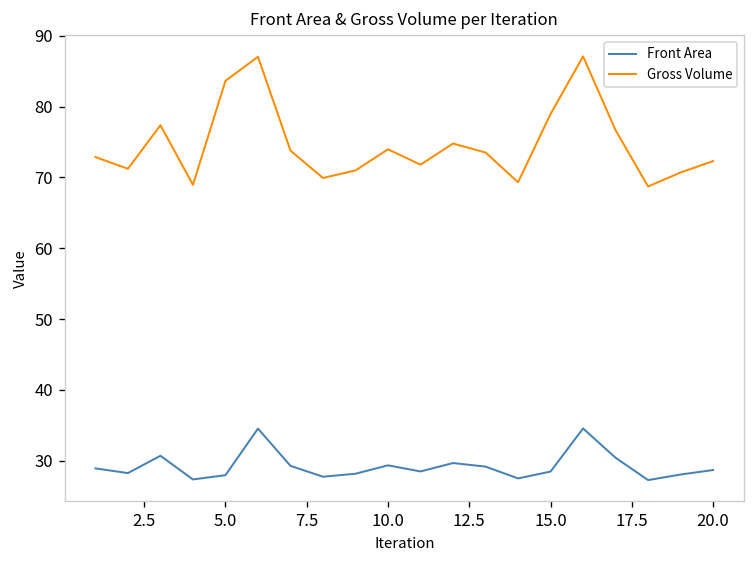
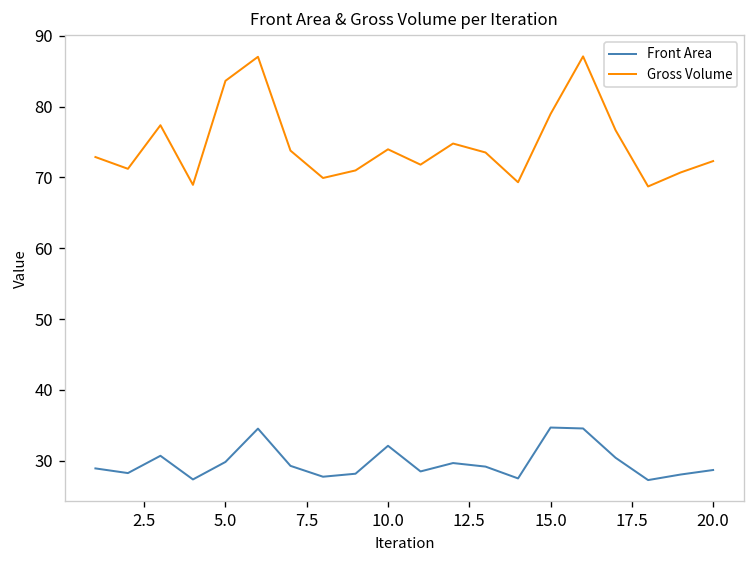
  {
    "Front Area": {
-     "5.0": 28,
-     "10.0": 29,
-     "15.0": 28,
+     "5.0": 30,
+     "10.0": 32,
+     "15.0": 35,
      "20.0": 29
    },
    "Gross Volume": {
      "5.0": 84,
      "10.0": 74,
      "15.0": 79,
      "20.0": 72
    }
  }
